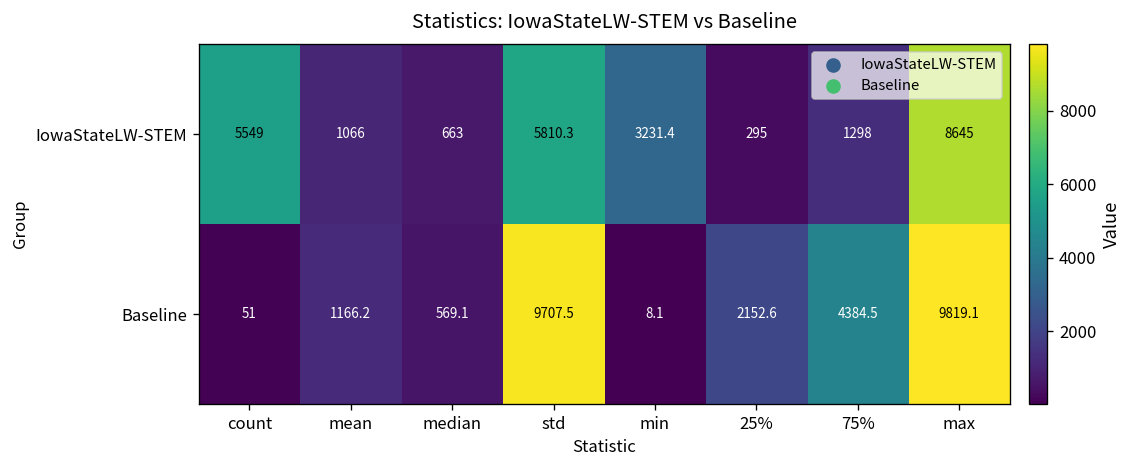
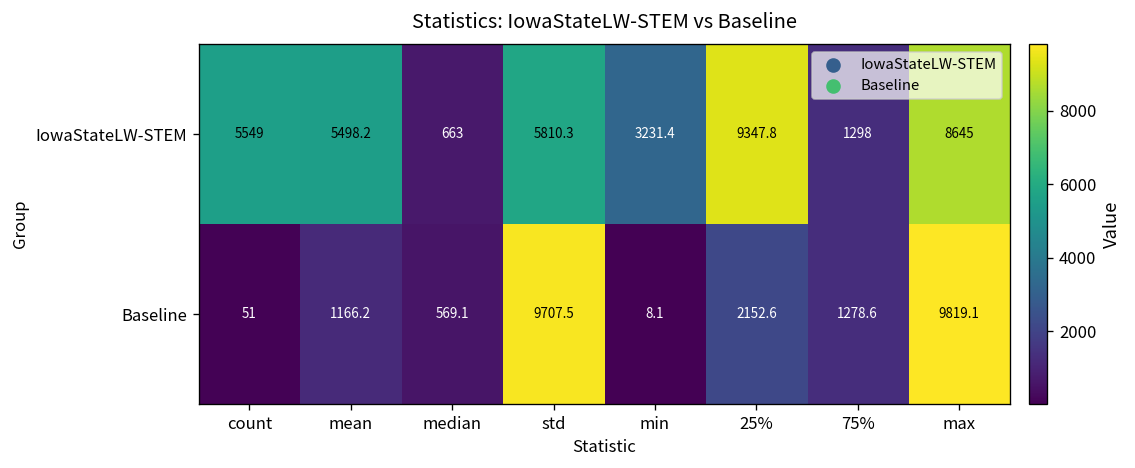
  {
    "IowaStateLW-STEM": {
      "count": 5549,
-     "mean": 1066,
+     "mean": 5498.2,
      "median": 663,
      "std": 5810.3,
      "min": 3231.4,
-     "25%": 295,
+     "25%": 9347.8,
      "75%": 1298,
      "max": 8645
    },
    "Baseline": {
      "count": 51,
      "mean": 1166.2,
      "median": 569.1,
      "std": 9707.5,
      "min": 8.1,
      "25%": 2152.6,
-     "75%": 4384.5,
+     "75%": 1278.6,
      "max": 9819.1
    }
  }
